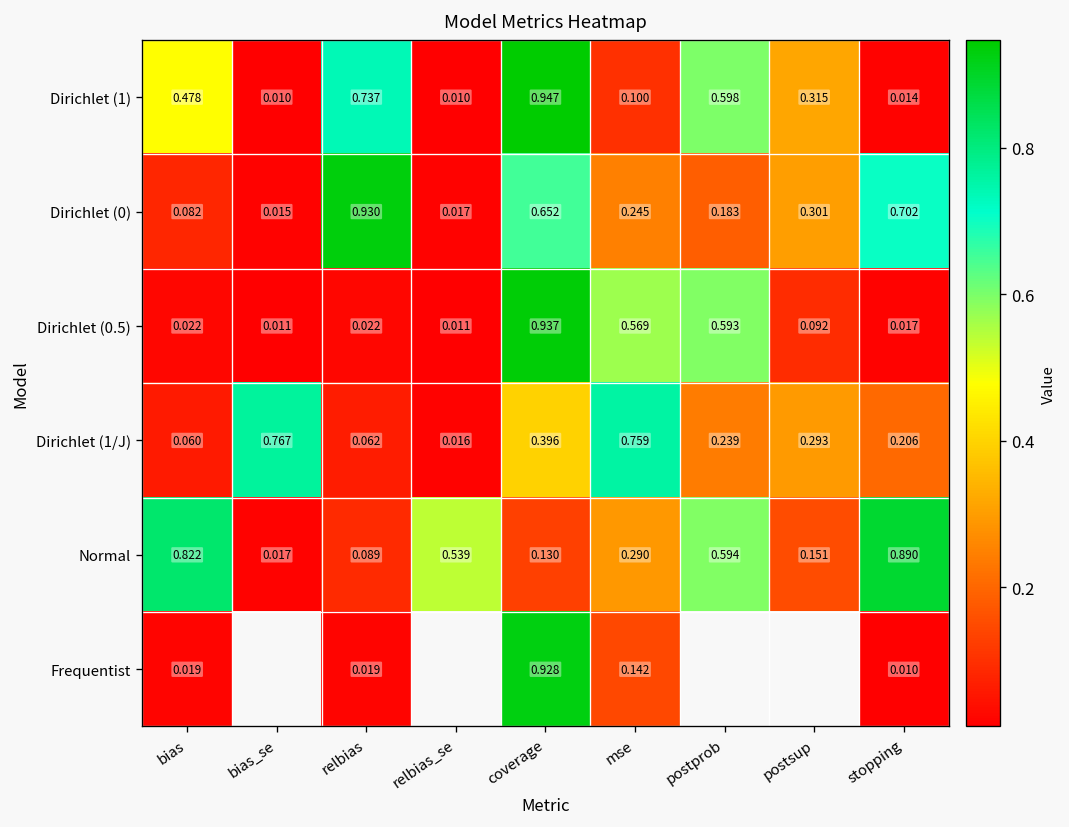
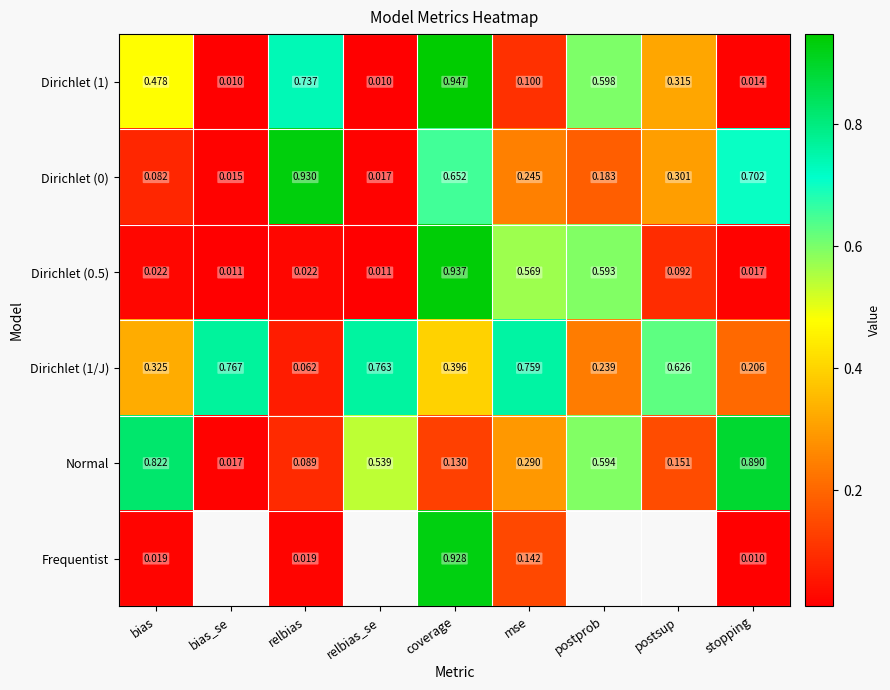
  {
    "Dirichlet (1/J)": {
-     "bias": 0.060,
-     "relbias_se": 0.016,
-     "postsup": 0.293
+     "bias": 0.325,
+     "relbias_se": 0.763,
+     "postsup": 0.626
    }
  }
